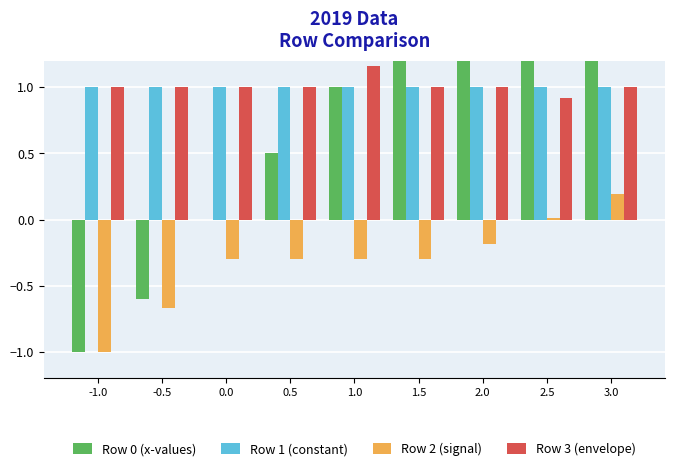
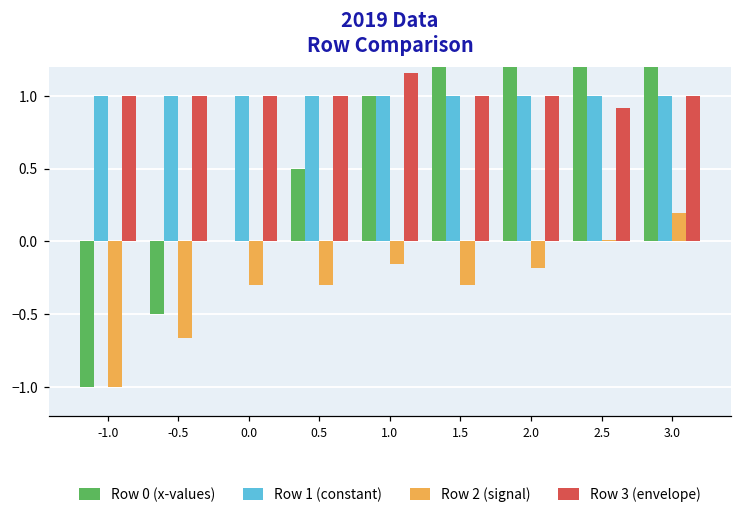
  {
    "Row 0 (x-values)": {
      "-1.0": -1.0,
-     "-0.5": -0.6,
+     "-0.5": -0.5,
      "0.0": 0.0,
      "0.5": 0.5,
      "1.0": 1.0
    },
    "Row 1 (constant)": {
      "-1.0": 1.00,
      "-0.5": 1.00,
      "0.0": 1.00,
      "0.5": 1.00,
      "1.0": 1.00,
      "1.5": 1.00,
      "2.0": 1.00,
      "2.5": 1.00,
      "3.0": 1.00
    },
    "Row 2 (signal)": {
      "-1.0": -1.00,
      "-0.5": -0.66,
      "0.0": -0.30,
      "0.5": -0.30,
-     "1.0": -0.30,
+     "1.0": -0.15,
      "1.5": -0.30,
      "2.0": -0.18,
      "3.0": 0.20
    },
    "Row 3 (envelope)": {
      "-1.0": 1.00,
      "-0.5": 1.00,
      "0.0": 1.00,
      "0.5": 1.00,
      "1.0": 1.16,
      "1.5": 1.00,
      "2.0": 1.00,
      "2.5": 0.92,
      "3.0": 1.00
    }
  }
